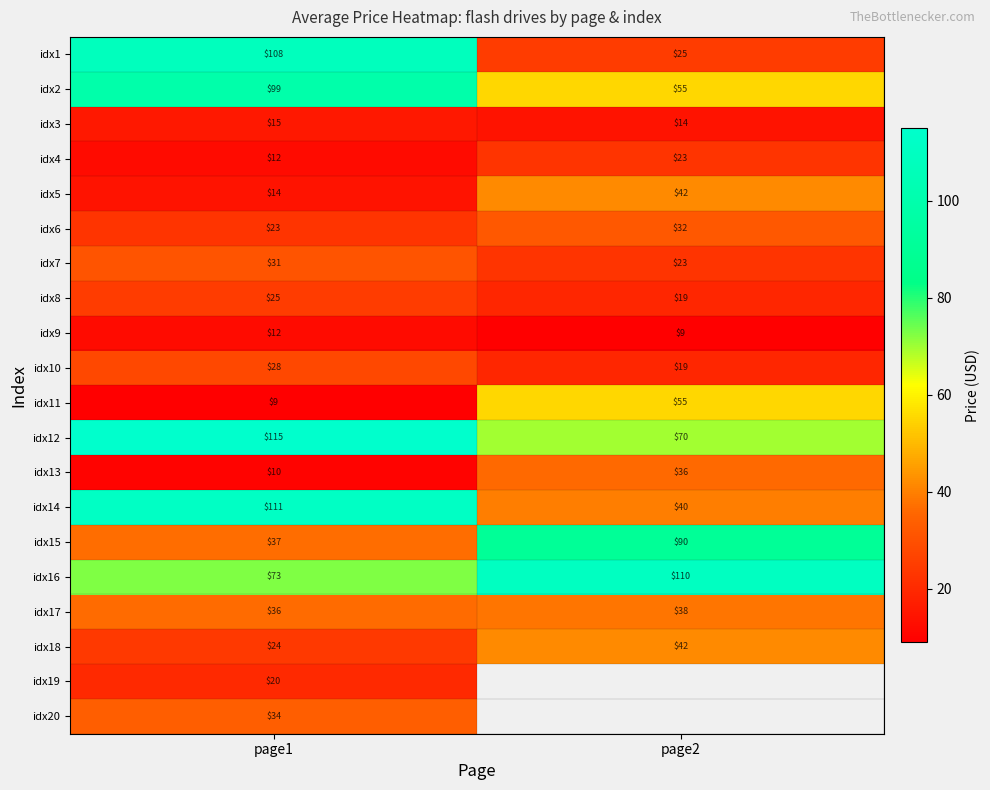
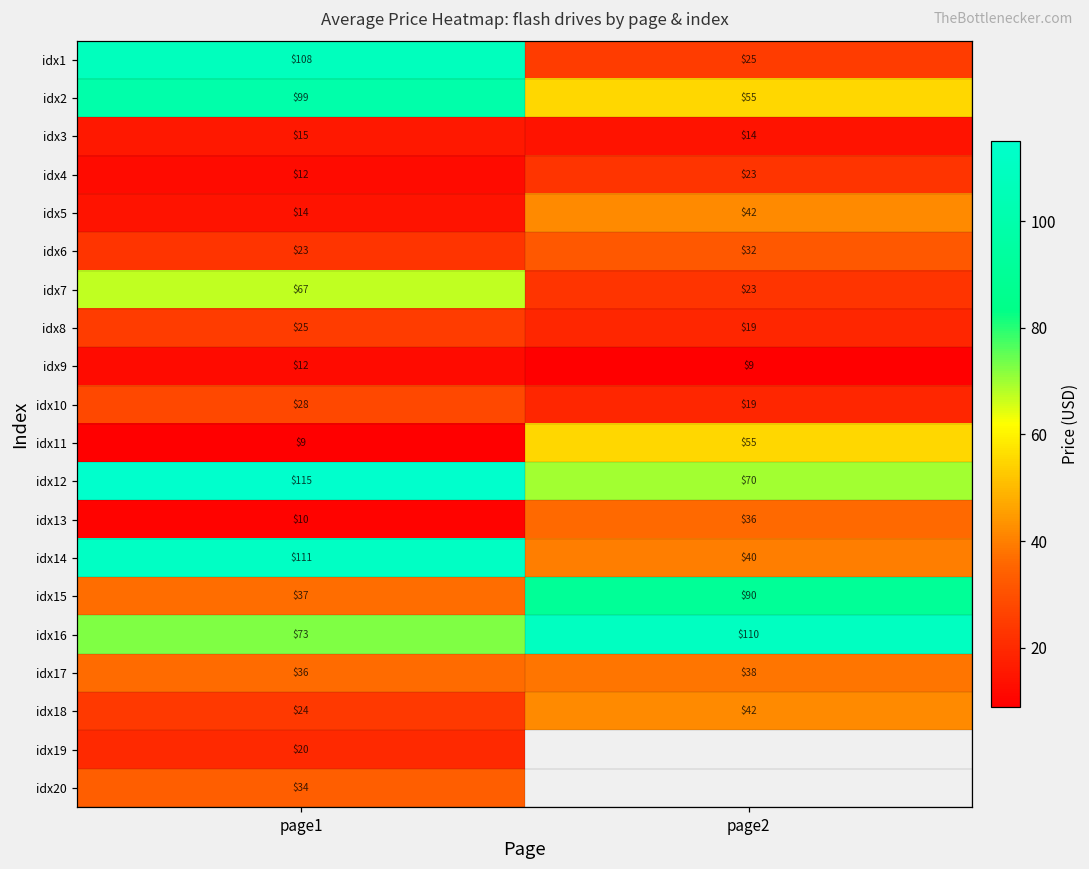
  {
    "idx1": {
      "page1": "$108",
      "page2": "$25"
    },
    "idx2": {
      "page1": "$99",
      "page2": "$55"
    },
    "idx3": {
      "page1": "$15",
      "page2": "$14"
    },
    "idx4": {
      "page1": "$12",
      "page2": "$23"
    },
    "idx5": {
      "page1": "$14",
      "page2": "$42"
    },
    "idx6": {
      "page1": "$23",
      "page2": "$32"
    },
    "idx7": {
-     "page1": "$31",
+     "page1": "$67",
      "page2": "$23"
    },
    "idx8": {
      "page1": "$25",
      "page2": "$19"
    },
    "idx9": {
      "page1": "$12",
      "page2": "$9"
    },
    "idx10": {
      "page1": "$28",
      "page2": "$19"
    },
    "idx11": {
      "page1": "$9",
      "page2": "$55"
    },
    "idx12": {
      "page1": "$115",
      "page2": "$70"
    },
    "idx13": {
      "page1": "$10",
      "page2": "$36"
    },
    "idx14": {
      "page1": "$111",
      "page2": "$40"
    },
    "idx15": {
      "page1": "$37",
      "page2": "$90"
    },
    "idx16": {
      "page1": "$73",
      "page2": "$110"
    },
    "idx17": {
      "page1": "$36",
      "page2": "$38"
    },
    "idx18": {
      "page1": "$24",
      "page2": "$42"
    },
    "idx19": {
      "page1": "$20"
    },
    "idx20": {
      "page1": "$34"
    }
  }
